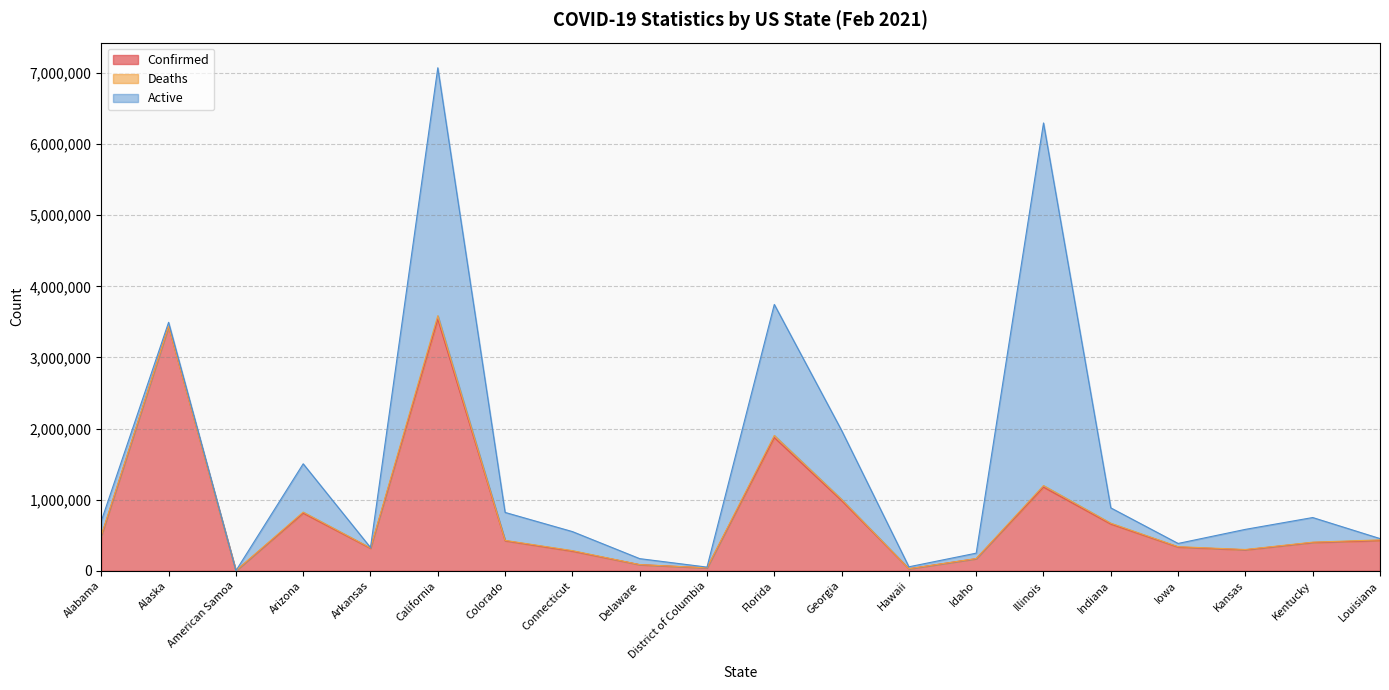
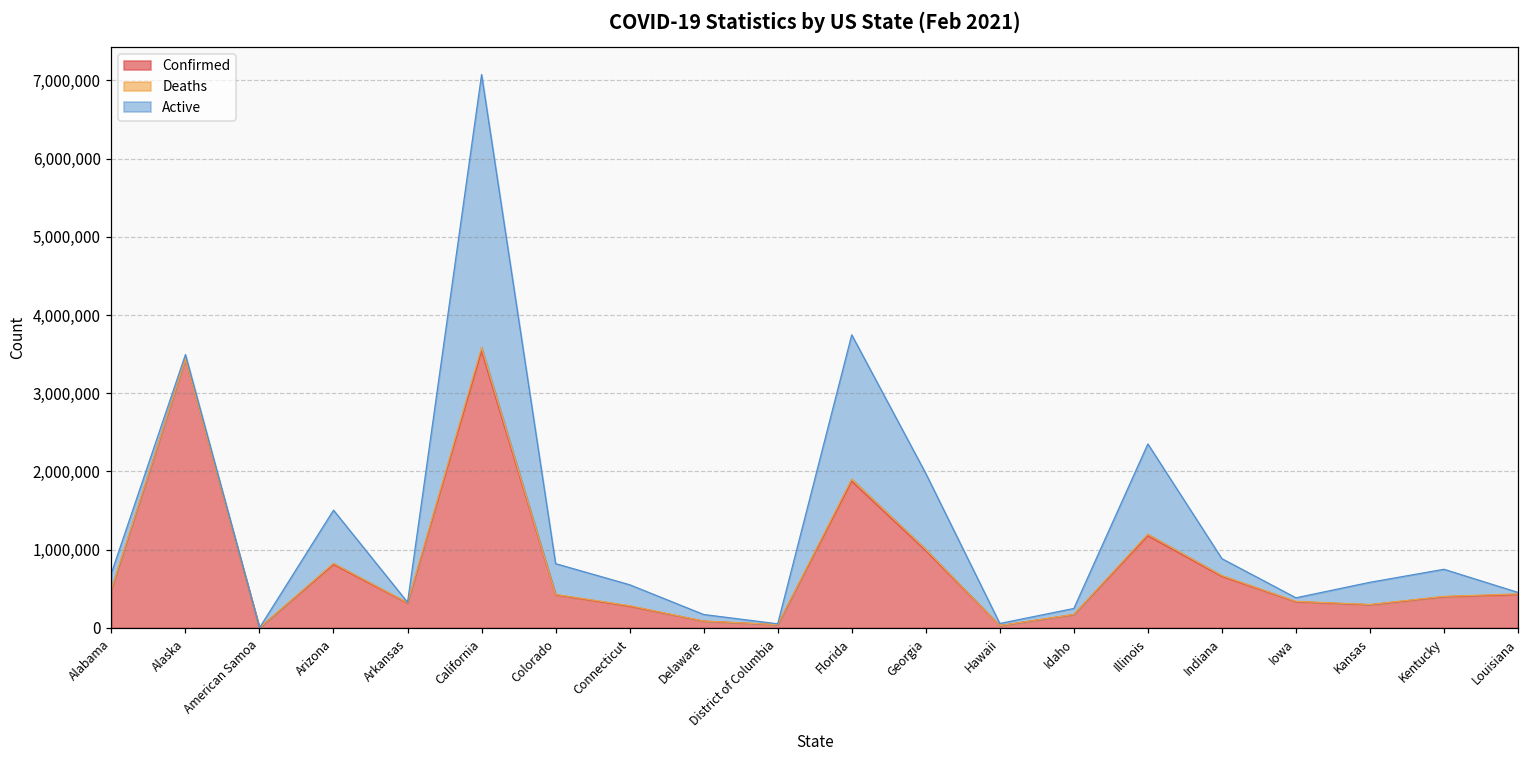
  {
    "Confirmed": {
      "California": "3,500,000"
    },
    "Deaths": {
      "California": "100,000"
    },
    "Active": {
      "Alabama": "200,000",
      "Alaska": "100,000",
      "Arizona": "700,000",
      "California": "3,500,000",
      "Colorado": "400,000",
      "Connecticut": "300,000",
      "Delaware": "100,000",
      "Florida": "1,800,000",
      "Georgia": "1,000,000",
      "Idaho": "100,000",
-     "Illinois": "5,100,000",
+     "Illinois": "1,200,000",
      "Indiana": "200,000",
      "Iowa": "0",
      "Kansas": "300,000",
      "Kentucky": "300,000"
    }
  }
